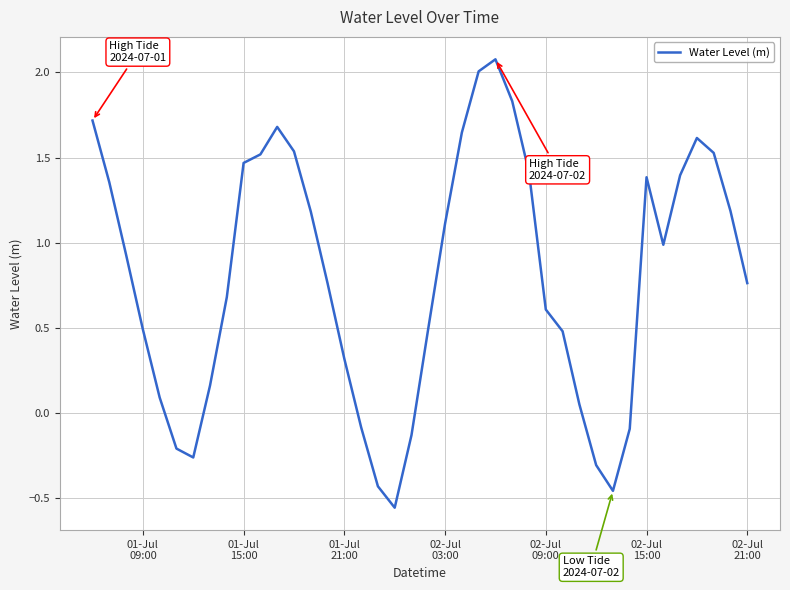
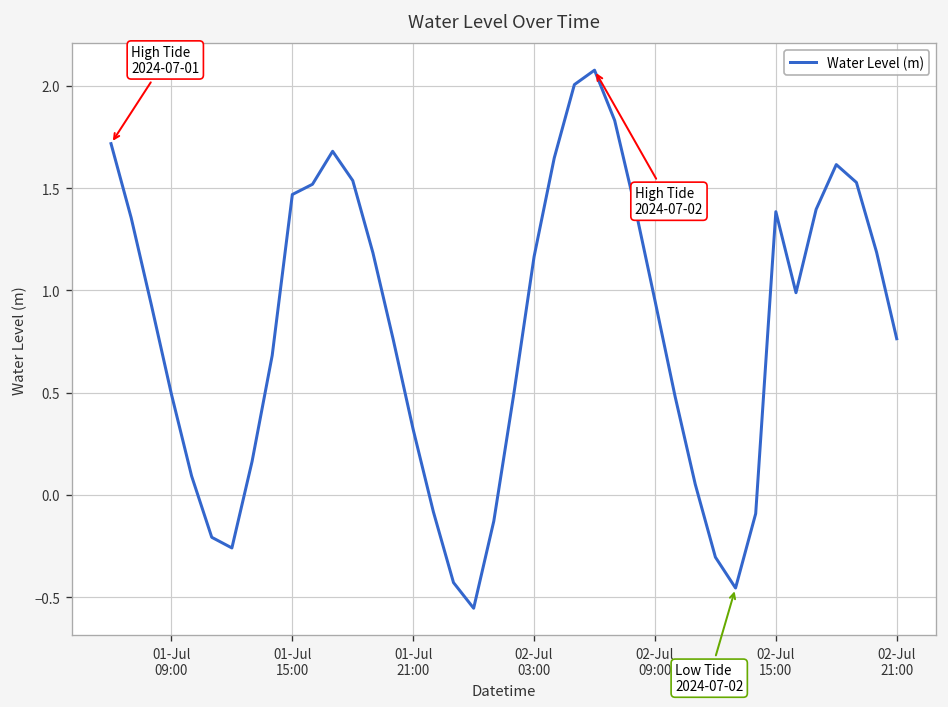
  {
    "01-Jul 09:00": 0.49,
    "01-Jul 15:00": 1.47,
    "01-Jul 21:00": 0.32,
-   "02-Jul 03:00": 1.11,
-   "02-Jul 09:00": 0.61,
+   "02-Jul 03:00": 1.16,
+   "02-Jul 09:00": 0.95,
    "02-Jul 15:00": 1.38,
    "02-Jul 21:00": 0.76
  }
